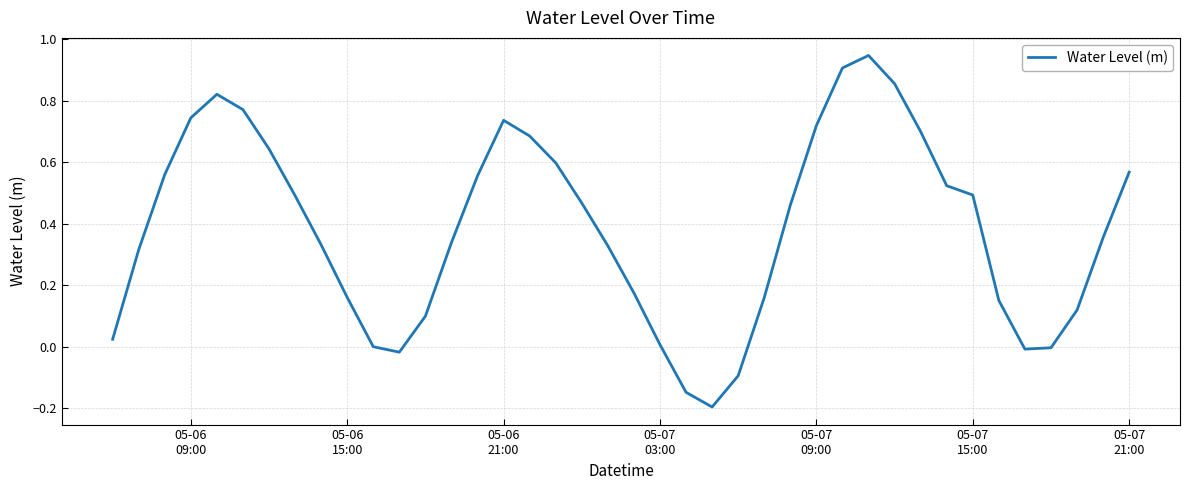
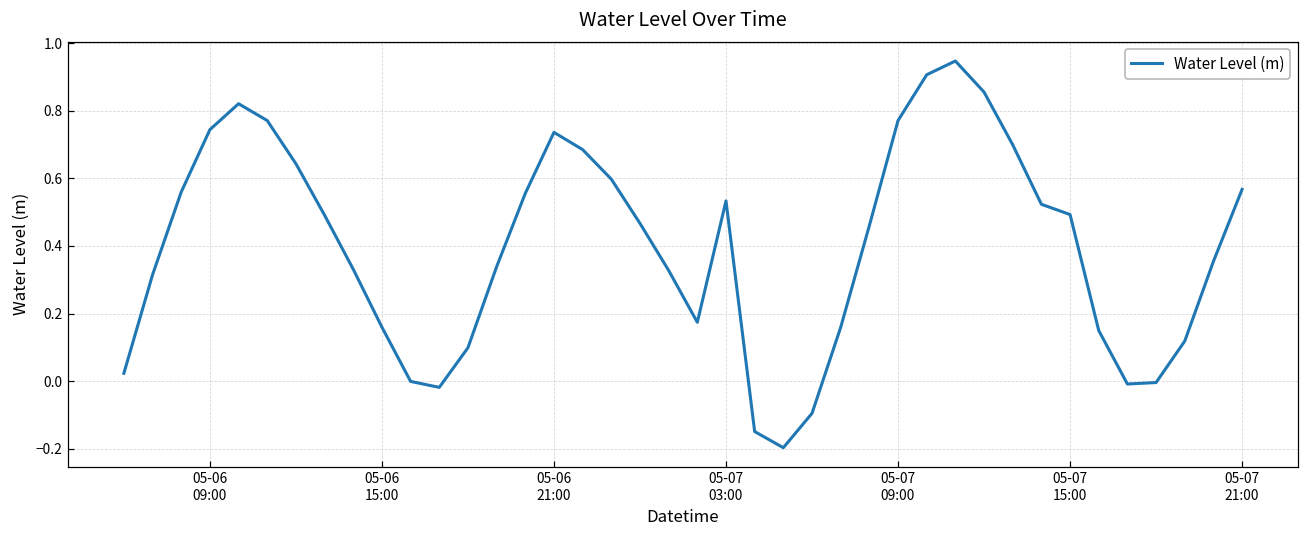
  {
    "05-06 09:00": 0.74,
    "05-06 15:00": 0.16,
    "05-06 21:00": 0.74,
-   "05-07 03:00": 0.01,
-   "05-07 09:00": 0.72,
+   "05-07 03:00": 0.53,
+   "05-07 09:00": 0.77,
    "05-07 15:00": 0.49,
    "05-07 21:00": 0.57
  }
